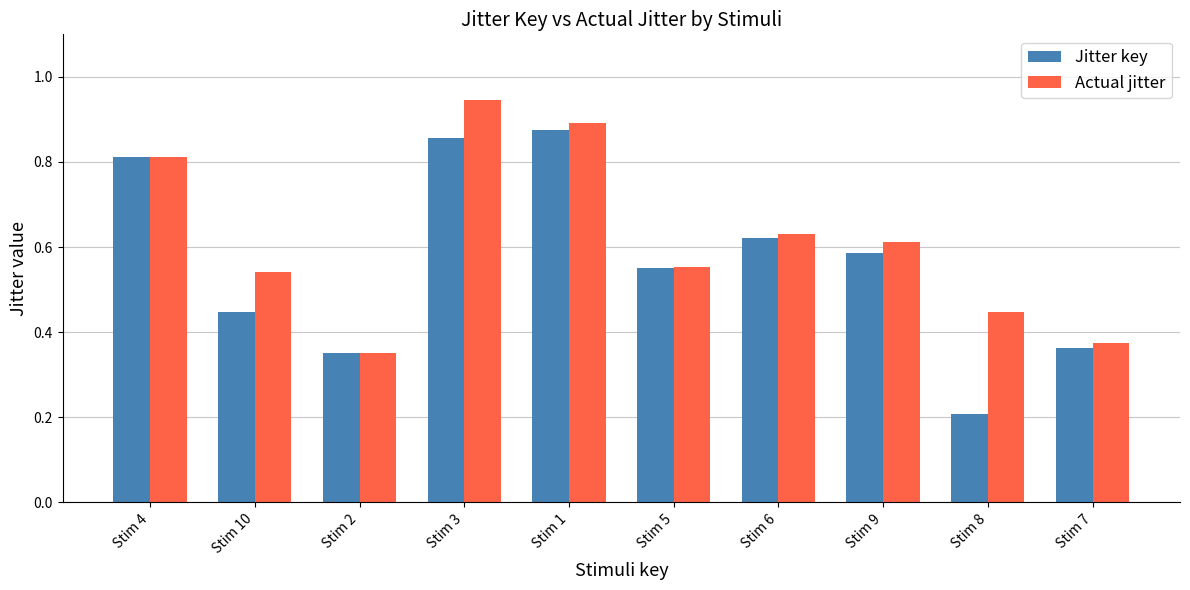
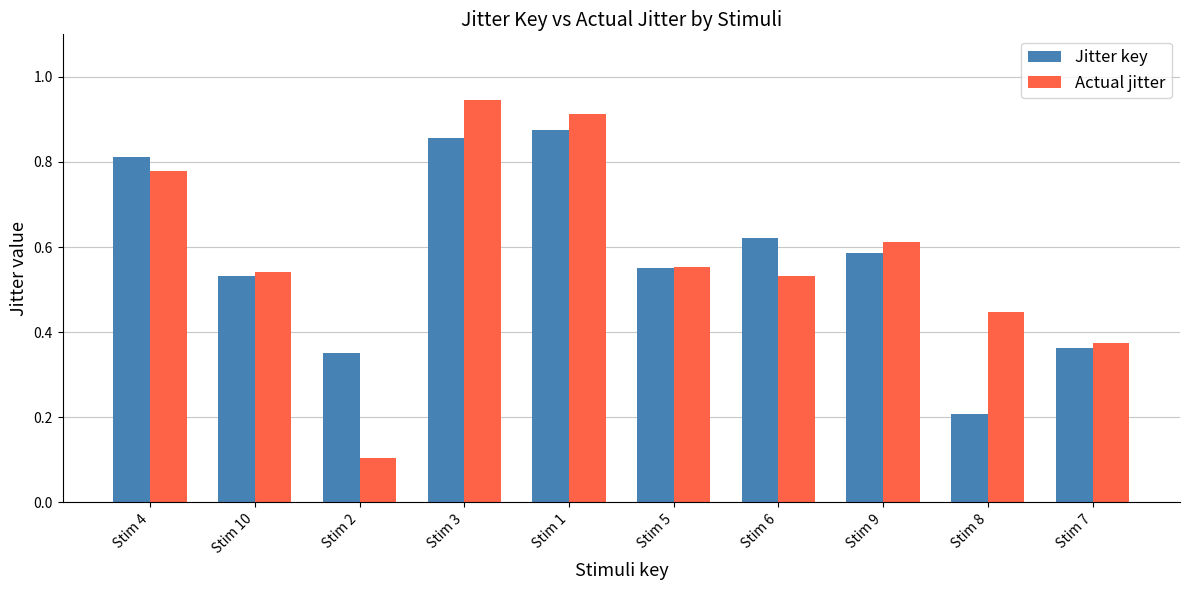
  {
    "Jitter key": {
      "Stim 4": 0.81,
-     "Stim 10": 0.45,
+     "Stim 10": 0.53,
      "Stim 2": 0.35,
      "Stim 3": 0.86,
      "Stim 1": 0.88,
      "Stim 5": 0.55,
      "Stim 6": 0.62,
      "Stim 9": 0.59,
      "Stim 8": 0.21,
      "Stim 7": 0.36
    },
    "Actual jitter": {
-     "Stim 4": 0.81,
+     "Stim 4": 0.78,
      "Stim 10": 0.54,
-     "Stim 2": 0.35,
+     "Stim 2": 0.10,
      "Stim 3": 0.95,
-     "Stim 1": 0.89,
+     "Stim 1": 0.91,
      "Stim 5": 0.55,
-     "Stim 6": 0.63,
+     "Stim 6": 0.53,
      "Stim 9": 0.61,
      "Stim 8": 0.45,
      "Stim 7": 0.38
    }
  }
